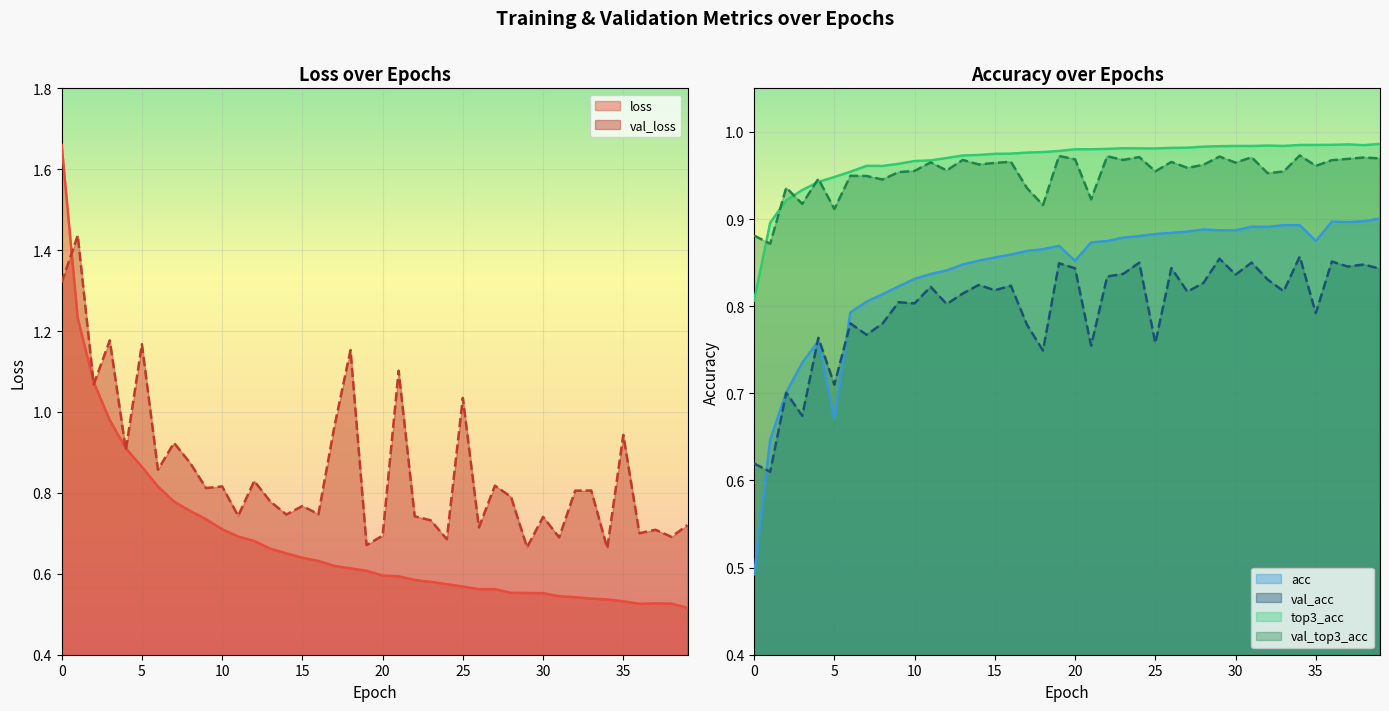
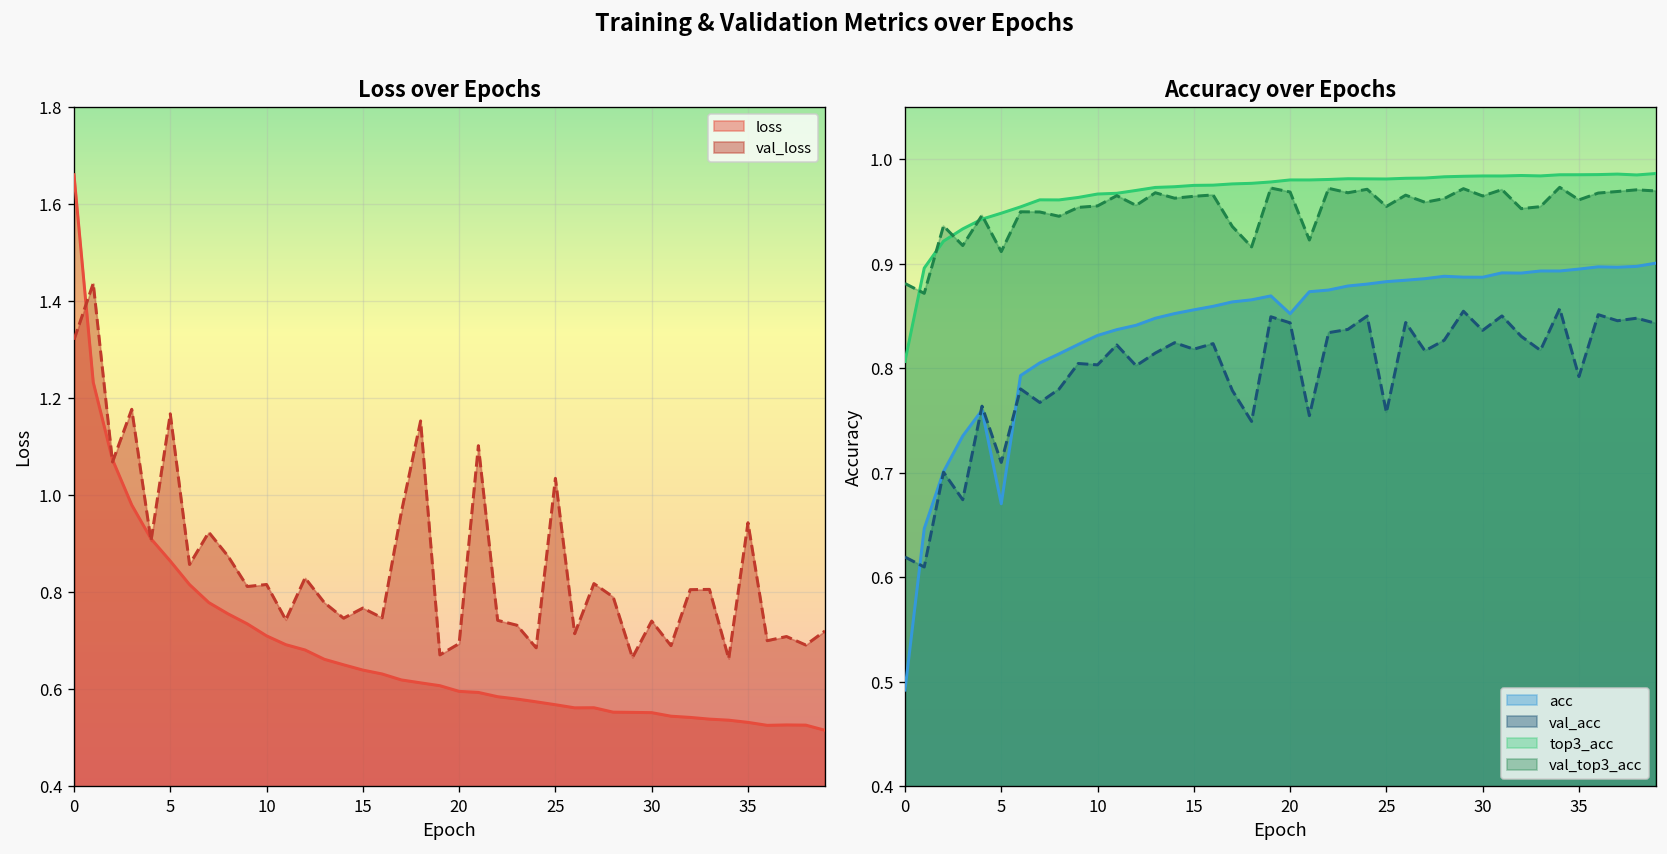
  {
    "Accuracy over Epochs": {
      "acc": {
        "0": 0.49,
        "5": 0.67,
        "10": 0.83,
        "15": 0.86,
        "20": 0.85,
        "25": 0.88,
        "30": 0.89,
-       "35": 0.87
+       "35": 0.89
      }
    }
  }
